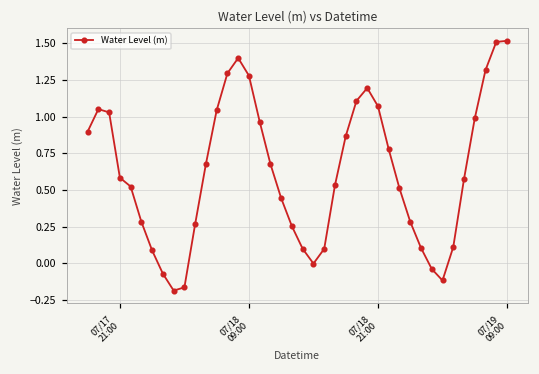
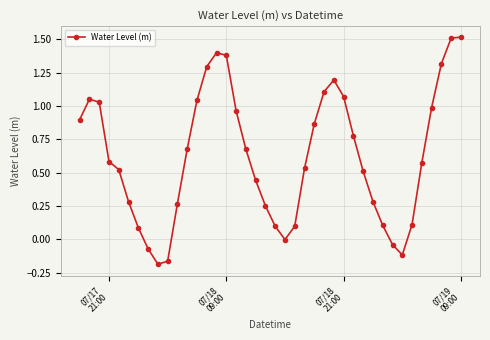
  {
    "07/17 21:00": 0.58,
-   "07/18 09:00": 1.28,
+   "07/18 09:00": 1.38,
    "07/18 21:00": 1.07,
    "07/19 09:00": 1.52
  }
